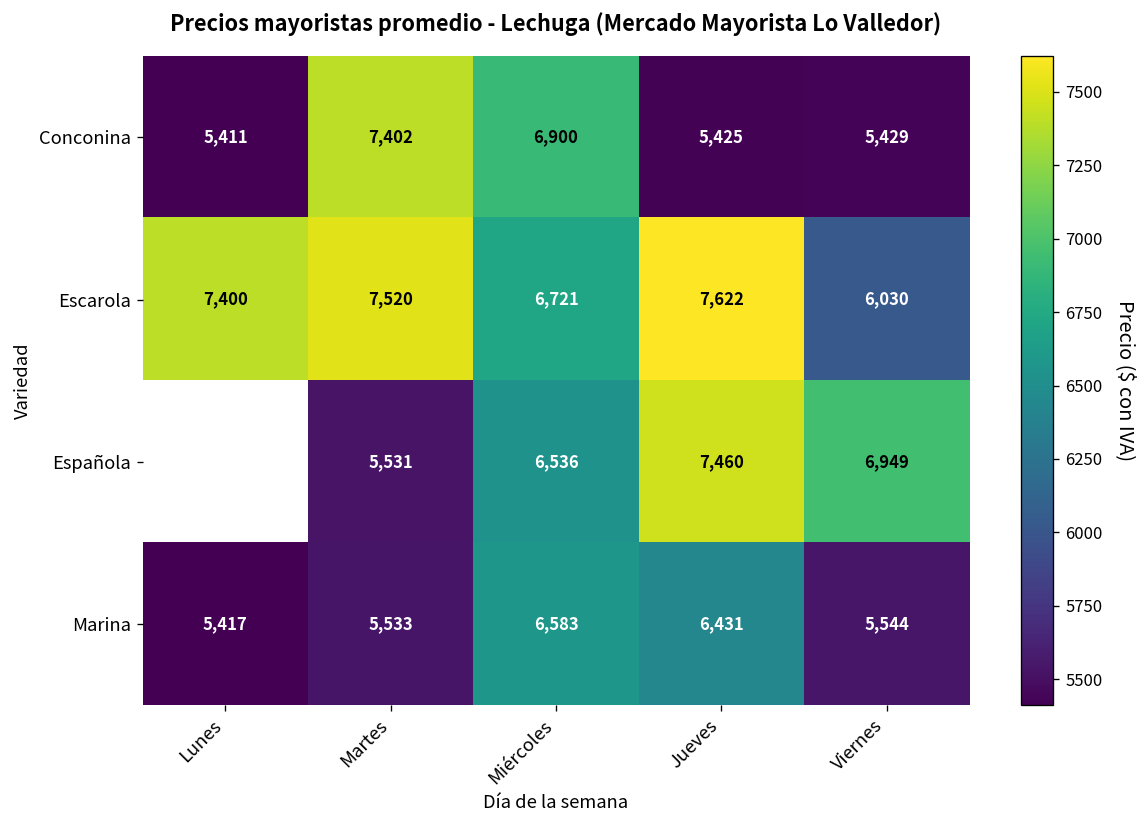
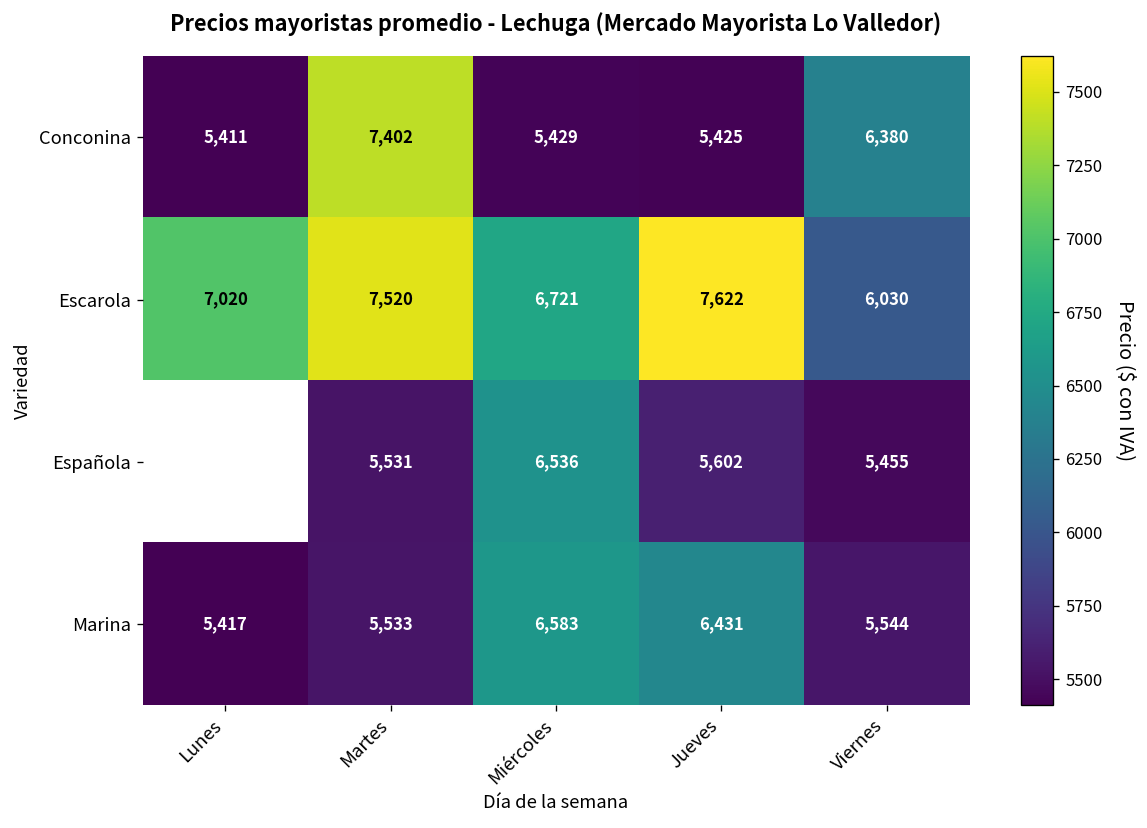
  {
    "Conconina": {
      "Lunes": "5,411",
      "Martes": "7,402",
-     "Miércoles": "6,900",
+     "Miércoles": "5,429",
      "Jueves": "5,425",
-     "Viernes": "5,429"
+     "Viernes": "6,380"
    },
    "Escarola": {
-     "Lunes": "7,400",
+     "Lunes": "7,020",
      "Martes": "7,520",
      "Miércoles": "6,721",
      "Jueves": "7,622",
      "Viernes": "6,030"
    },
    "Española": {
      "Martes": "5,531",
      "Miércoles": "6,536",
-     "Jueves": "7,460",
-     "Viernes": "6,949"
+     "Jueves": "5,602",
+     "Viernes": "5,455"
    },
    "Marina": {
      "Lunes": "5,417",
      "Martes": "5,533",
      "Miércoles": "6,583",
      "Jueves": "6,431",
      "Viernes": "5,544"
    }
  }
